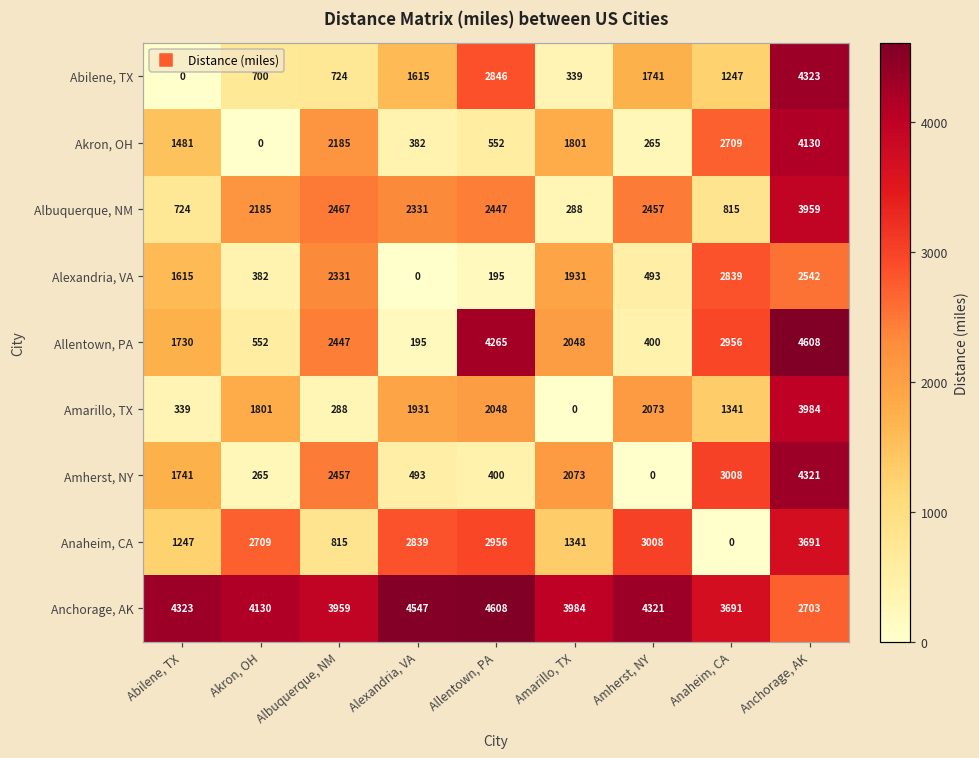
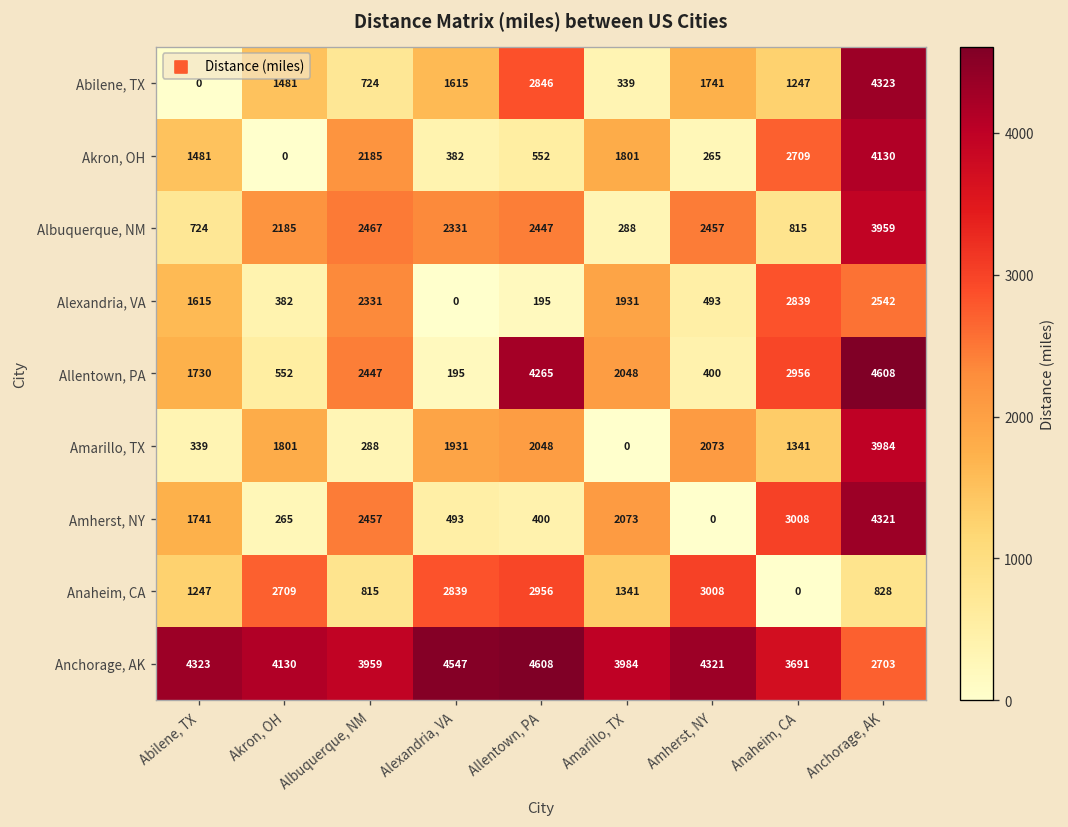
  {
    "Abilene, TX": {
      "Abilene, TX": 0,
-     "Akron, OH": 700,
+     "Akron, OH": 1481,
      "Albuquerque, NM": 724,
      "Alexandria, VA": 1615,
      "Allentown, PA": 2846,
      "Amarillo, TX": 339,
      "Amherst, NY": 1741,
      "Anaheim, CA": 1247,
      "Anchorage, AK": 4323
    },
    "Akron, OH": {
      "Abilene, TX": 1481,
      "Akron, OH": 0,
      "Albuquerque, NM": 2185,
      "Alexandria, VA": 382,
      "Allentown, PA": 552,
      "Amarillo, TX": 1801,
      "Amherst, NY": 265,
      "Anaheim, CA": 2709,
      "Anchorage, AK": 4130
    },
    "Albuquerque, NM": {
      "Abilene, TX": 724,
      "Akron, OH": 2185,
      "Albuquerque, NM": 2467,
      "Alexandria, VA": 2331,
      "Allentown, PA": 2447,
      "Amarillo, TX": 288,
      "Amherst, NY": 2457,
      "Anaheim, CA": 815,
      "Anchorage, AK": 3959
    },
    "Alexandria, VA": {
      "Abilene, TX": 1615,
      "Akron, OH": 382,
      "Albuquerque, NM": 2331,
      "Alexandria, VA": 0,
      "Allentown, PA": 195,
      "Amarillo, TX": 1931,
      "Amherst, NY": 493,
      "Anaheim, CA": 2839,
      "Anchorage, AK": 2542
    },
    "Allentown, PA": {
      "Abilene, TX": 1730,
      "Akron, OH": 552,
      "Albuquerque, NM": 2447,
      "Alexandria, VA": 195,
      "Allentown, PA": 4265,
      "Amarillo, TX": 2048,
      "Amherst, NY": 400,
      "Anaheim, CA": 2956,
      "Anchorage, AK": 4608
    },
    "Amarillo, TX": {
      "Abilene, TX": 339,
      "Akron, OH": 1801,
      "Albuquerque, NM": 288,
      "Alexandria, VA": 1931,
      "Allentown, PA": 2048,
      "Amarillo, TX": 0,
      "Amherst, NY": 2073,
      "Anaheim, CA": 1341,
      "Anchorage, AK": 3984
    },
    "Amherst, NY": {
      "Abilene, TX": 1741,
      "Akron, OH": 265,
      "Albuquerque, NM": 2457,
      "Alexandria, VA": 493,
      "Allentown, PA": 400,
      "Amarillo, TX": 2073,
      "Amherst, NY": 0,
      "Anaheim, CA": 3008,
      "Anchorage, AK": 4321
    },
    "Anaheim, CA": {
      "Abilene, TX": 1247,
      "Akron, OH": 2709,
      "Albuquerque, NM": 815,
      "Alexandria, VA": 2839,
      "Allentown, PA": 2956,
      "Amarillo, TX": 1341,
      "Amherst, NY": 3008,
      "Anaheim, CA": 0,
-     "Anchorage, AK": 3691
+     "Anchorage, AK": 828
    },
    "Anchorage, AK": {
      "Abilene, TX": 4323,
      "Akron, OH": 4130,
      "Albuquerque, NM": 3959,
      "Alexandria, VA": 4547,
      "Allentown, PA": 4608,
      "Amarillo, TX": 3984,
      "Amherst, NY": 4321,
      "Anaheim, CA": 3691,
      "Anchorage, AK": 2703
    }
  }
